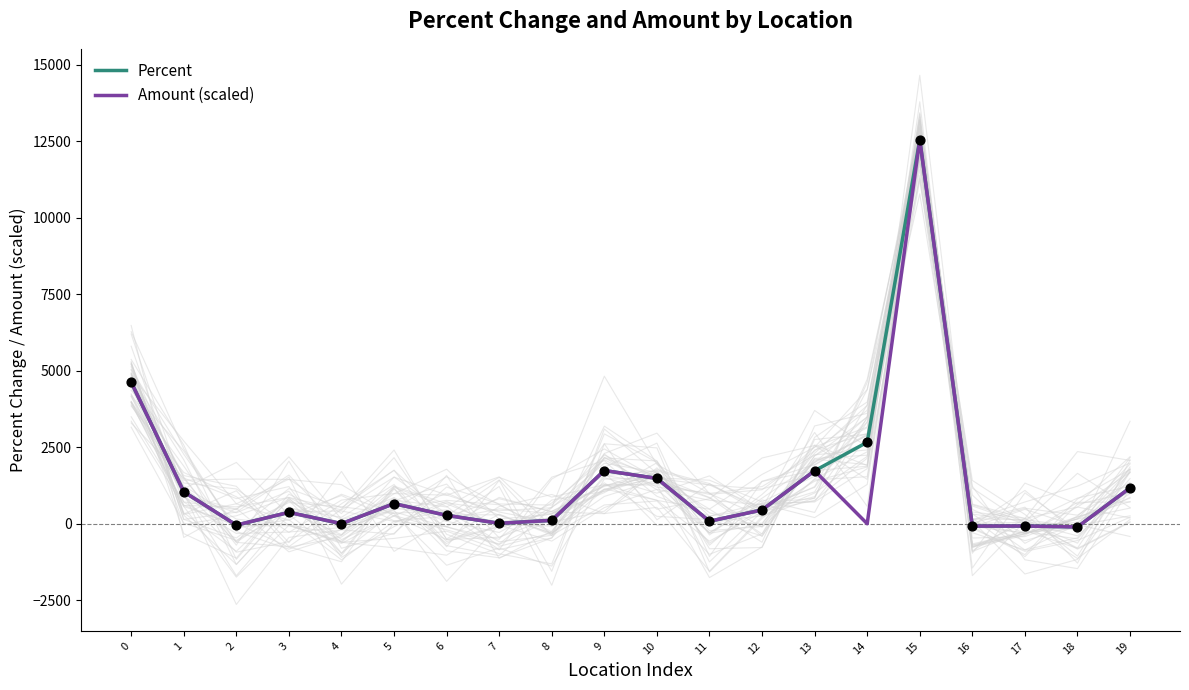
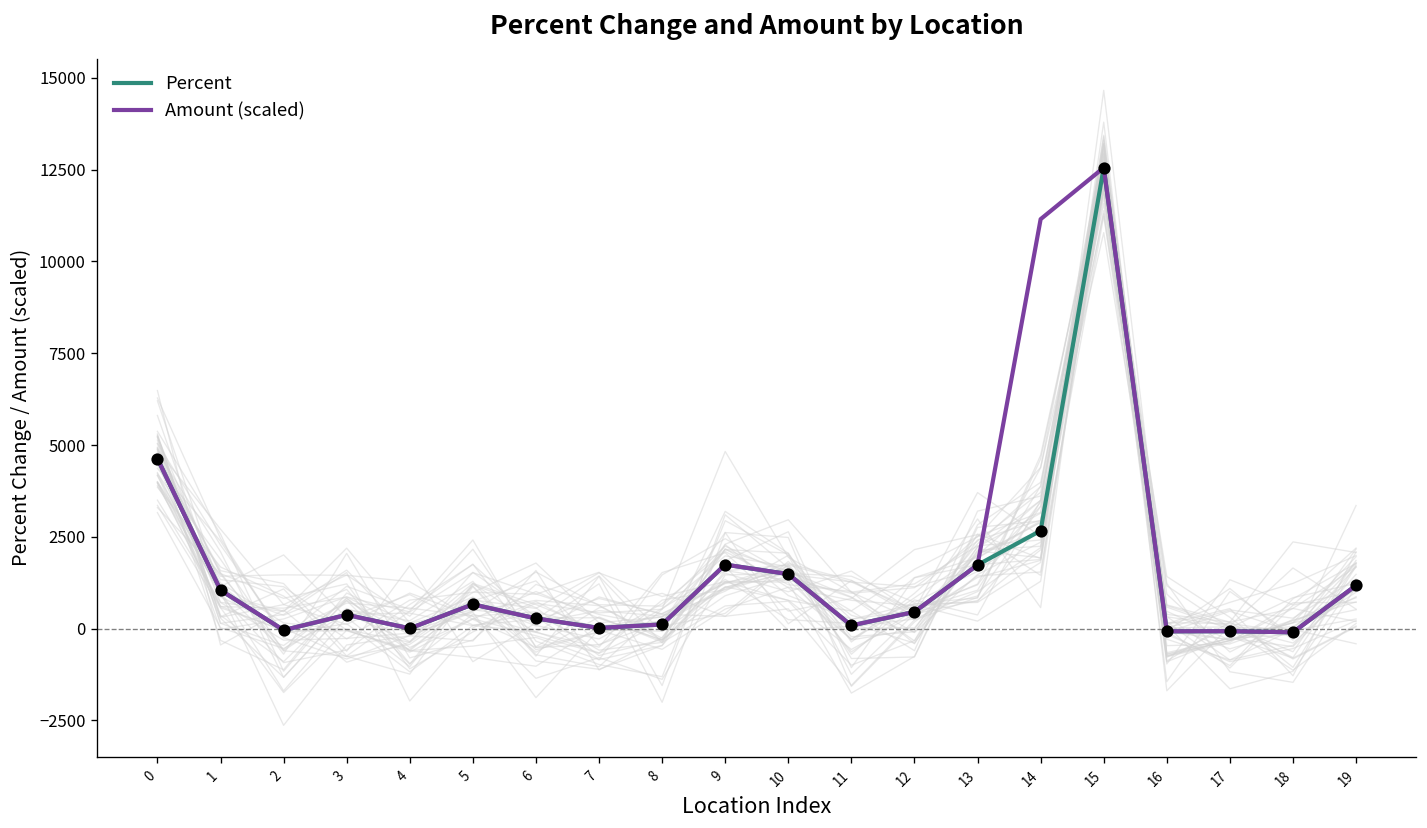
  {
    "Amount (scaled)": {
-     "14": 0
+     "14": 11200
    }
  }
